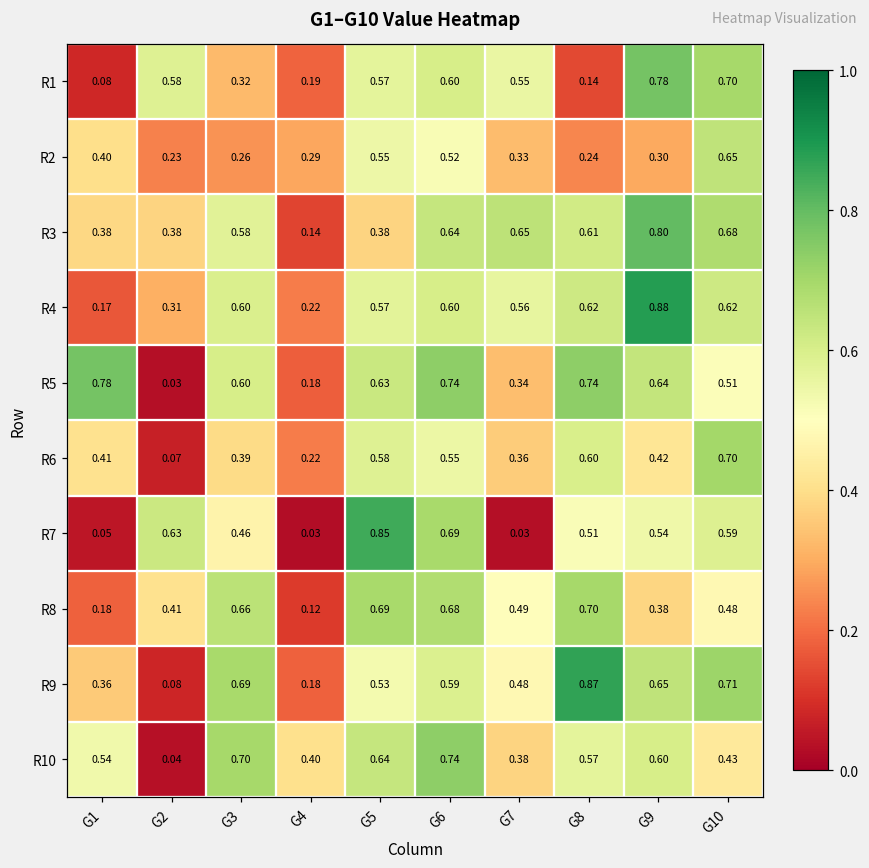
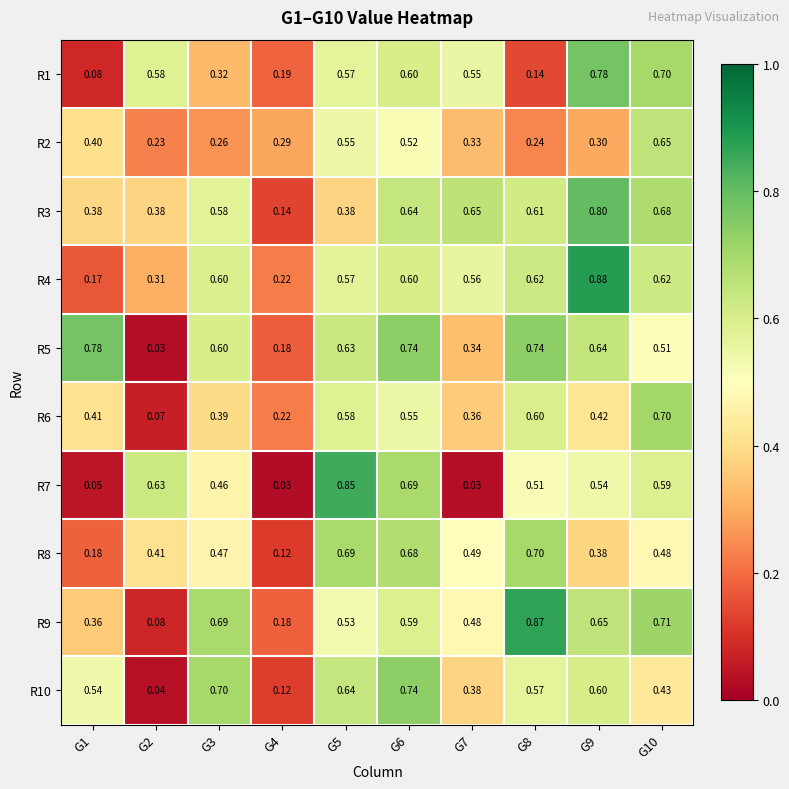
  {
    "R1": {
      "G1": 0.08,
      "G2": 0.58,
      "G3": 0.32,
      "G4": 0.19,
      "G5": 0.57,
      "G6": 0.60,
      "G7": 0.55,
      "G8": 0.14,
      "G9": 0.78,
      "G10": 0.70
    },
    "R2": {
      "G1": 0.40,
      "G2": 0.23,
      "G3": 0.26,
      "G4": 0.29,
      "G5": 0.55,
      "G6": 0.52,
      "G7": 0.33,
      "G8": 0.24,
      "G9": 0.30,
      "G10": 0.65
    },
    "R3": {
      "G1": 0.38,
      "G2": 0.38,
      "G3": 0.58,
      "G4": 0.14,
      "G5": 0.38,
      "G6": 0.64,
      "G7": 0.65,
      "G8": 0.61,
      "G9": 0.80,
      "G10": 0.68
    },
    "R4": {
      "G1": 0.17,
      "G2": 0.31,
      "G3": 0.60,
      "G4": 0.22,
      "G5": 0.57,
      "G6": 0.60,
      "G7": 0.56,
      "G8": 0.62,
      "G9": 0.88,
      "G10": 0.62
    },
    "R5": {
      "G1": 0.78,
      "G2": 0.03,
      "G3": 0.60,
      "G4": 0.18,
      "G5": 0.63,
      "G6": 0.74,
      "G7": 0.34,
      "G8": 0.74,
      "G9": 0.64,
      "G10": 0.51
    },
    "R6": {
      "G1": 0.41,
      "G2": 0.07,
      "G3": 0.39,
      "G4": 0.22,
      "G5": 0.58,
      "G6": 0.55,
      "G7": 0.36,
      "G8": 0.60,
      "G9": 0.42,
      "G10": 0.70
    },
    "R7": {
      "G1": 0.05,
      "G2": 0.63,
      "G3": 0.46,
      "G4": 0.03,
      "G5": 0.85,
      "G6": 0.69,
      "G7": 0.03,
      "G8": 0.51,
      "G9": 0.54,
      "G10": 0.59
    },
    "R8": {
      "G1": 0.18,
      "G2": 0.41,
-     "G3": 0.66,
+     "G3": 0.47,
      "G4": 0.12,
      "G5": 0.69,
      "G6": 0.68,
      "G7": 0.49,
      "G8": 0.70,
      "G9": 0.38,
      "G10": 0.48
    },
    "R9": {
      "G1": 0.36,
      "G2": 0.08,
      "G3": 0.69,
      "G4": 0.18,
      "G5": 0.53,
      "G6": 0.59,
      "G7": 0.48,
      "G8": 0.87,
      "G9": 0.65,
      "G10": 0.71
    },
    "R10": {
      "G1": 0.54,
      "G2": 0.04,
      "G3": 0.70,
-     "G4": 0.40,
+     "G4": 0.12,
      "G5": 0.64,
      "G6": 0.74,
      "G7": 0.38,
      "G8": 0.57,
      "G9": 0.60,
      "G10": 0.43
    }
  }
